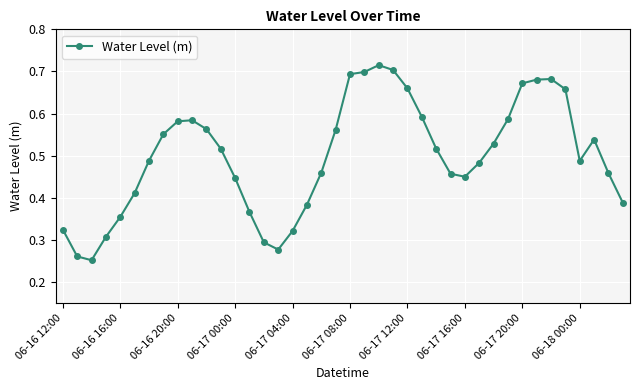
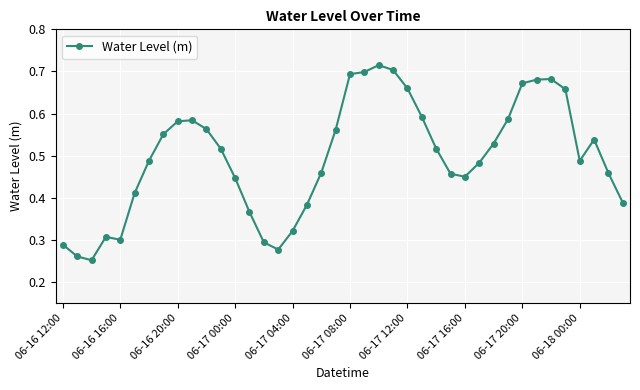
  {
-   "06-16 12:00": 0.32,
-   "06-16 16:00": 0.35,
+   "06-16 12:00": 0.29,
+   "06-16 16:00": 0.30,
    "06-16 20:00": 0.58,
    "06-17 00:00": 0.45,
    "06-17 04:00": 0.32,
    "06-17 08:00": 0.69,
    "06-17 12:00": 0.66,
    "06-17 16:00": 0.45,
    "06-17 20:00": 0.67,
    "06-18 00:00": 0.49
  }
